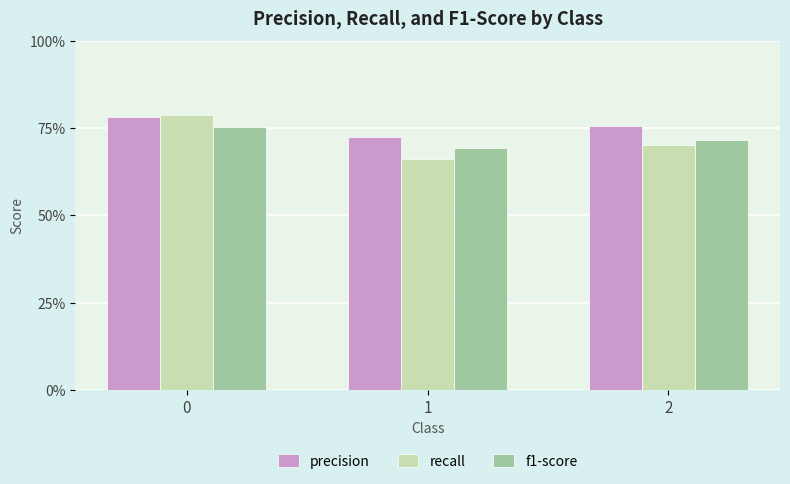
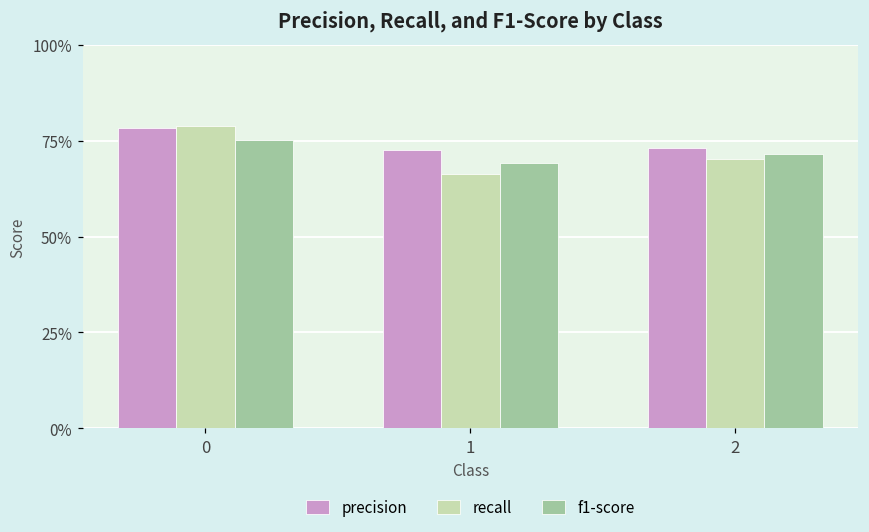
  {
    "precision": {
      "0": "78%",
      "1": "73%",
-     "2": "76%"
+     "2": "73%"
    }
  }
